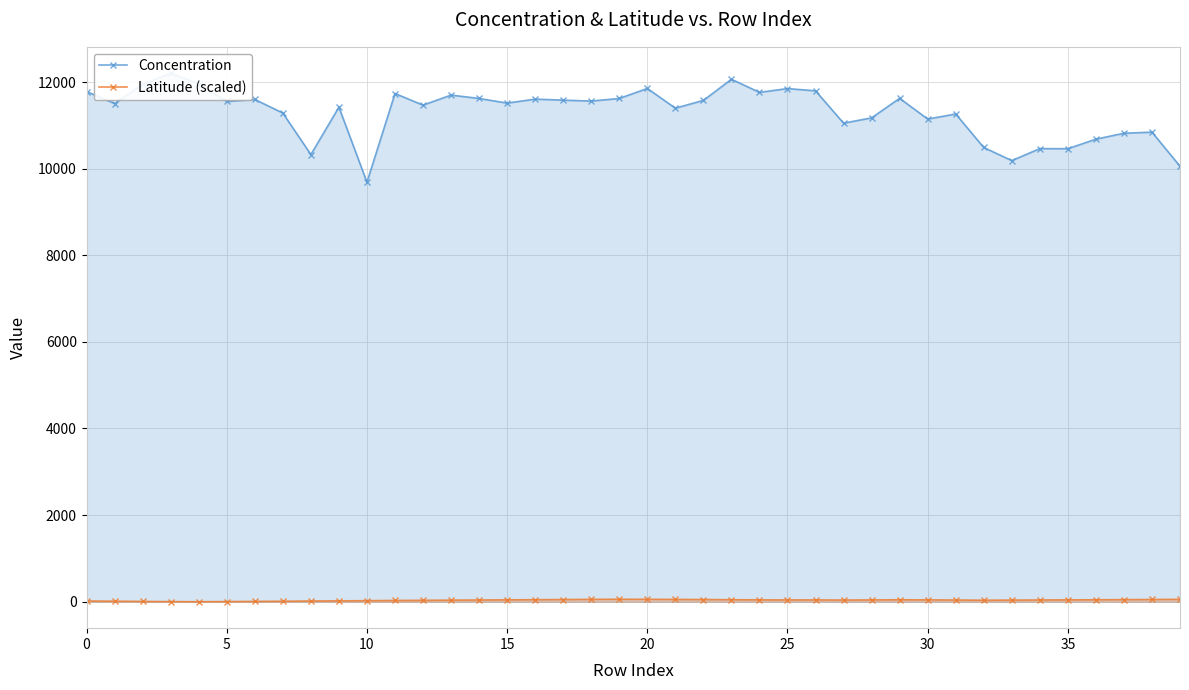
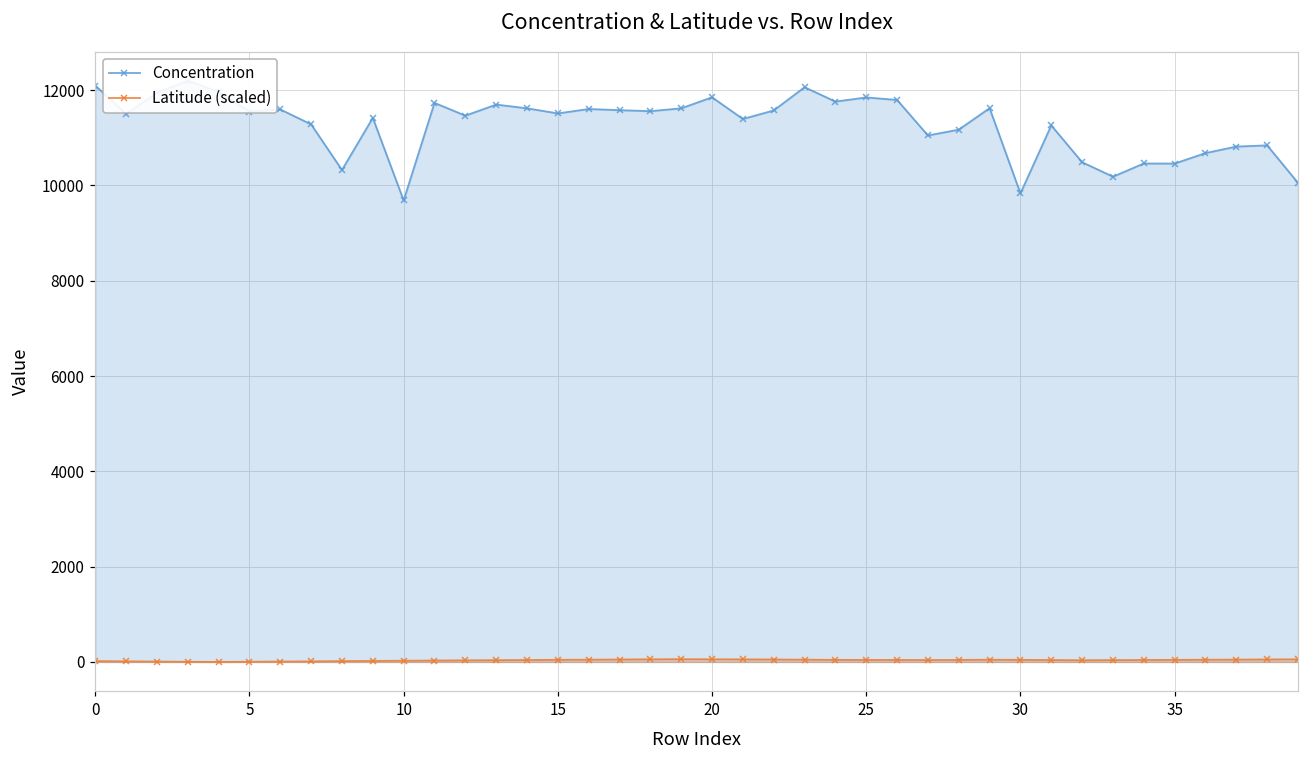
  {
    "Concentration": {
-     "0": 11800,
+     "0": 12100,
      "5": 11600,
      "10": 9700,
      "15": 11500,
      "20": 11900,
      "25": 11800,
-     "30": 11100,
+     "30": 9800,
      "35": 10500
    },
    "Latitude (scaled)": {
      "0": 0,
      "5": 0,
      "10": 0,
      "15": 0,
      "20": 100,
      "25": 0,
      "30": 0,
      "35": 0
    }
  }
